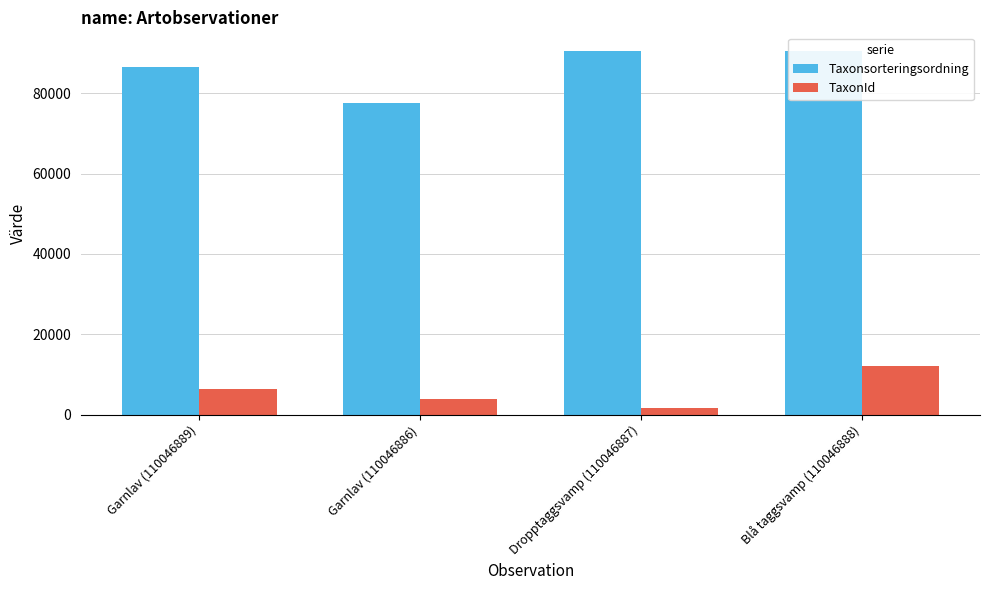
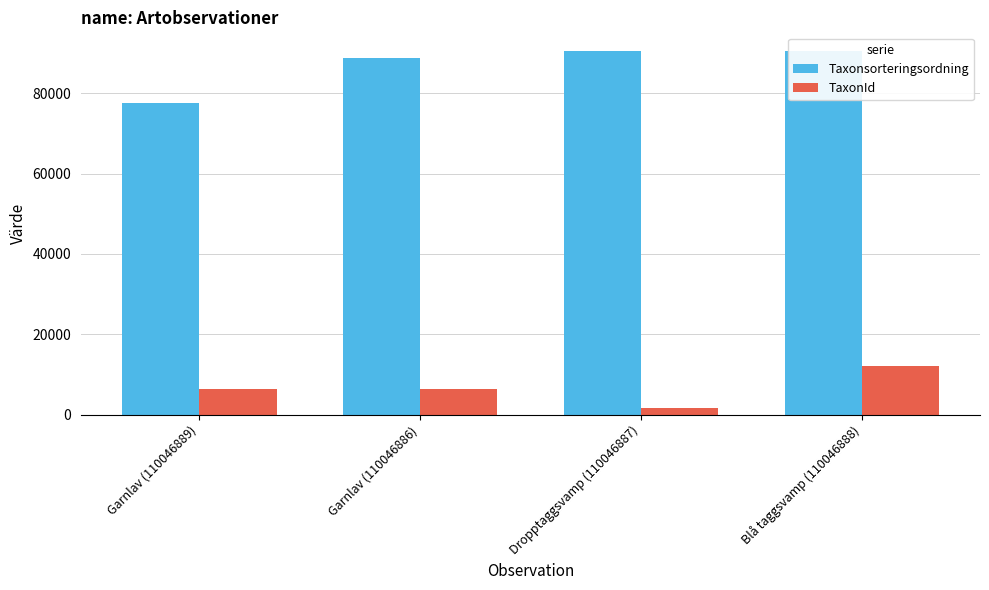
  {
    "Taxonsorteringsordning": {
-     "Garnlav (110046889)": 87000,
-     "Garnlav (110046886)": 78000,
+     "Garnlav (110046889)": 78000,
+     "Garnlav (110046886)": 89000,
      "Dropptaggsvamp (110046887)": 91000
    },
    "TaxonId": {
      "Garnlav (110046889)": 6000,
-     "Garnlav (110046886)": 4000,
+     "Garnlav (110046886)": 6000,
      "Dropptaggsvamp (110046887)": 2000,
      "Blå taggsvamp (110046888)": 12000
    }
  }
